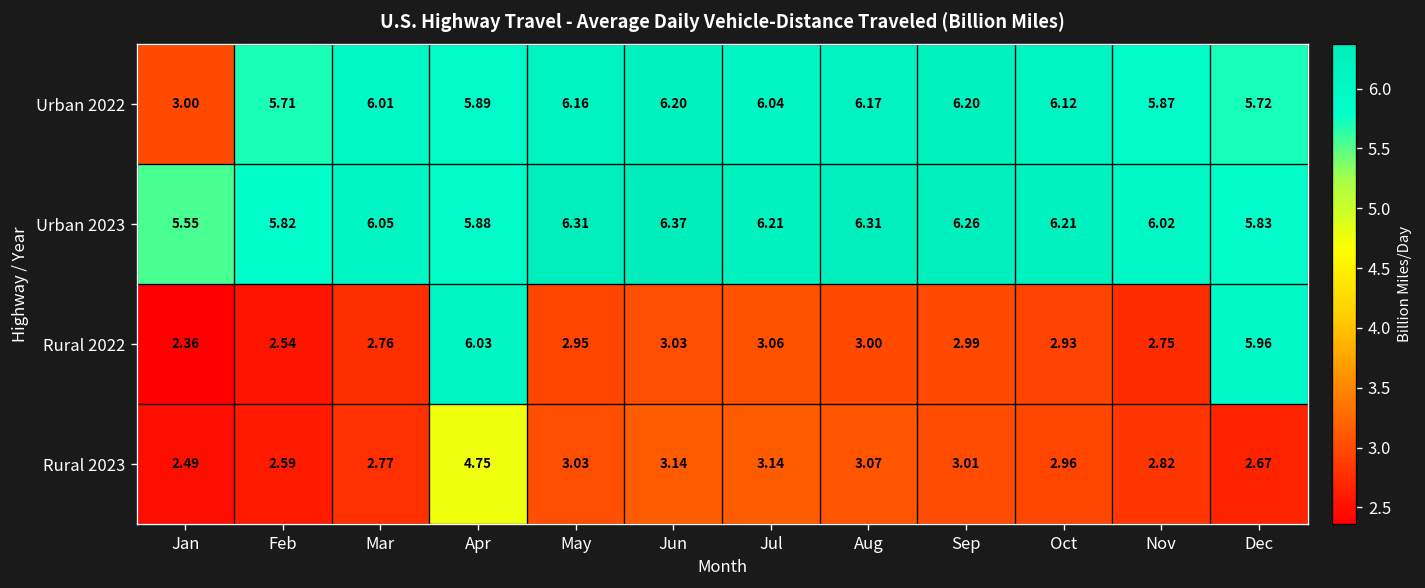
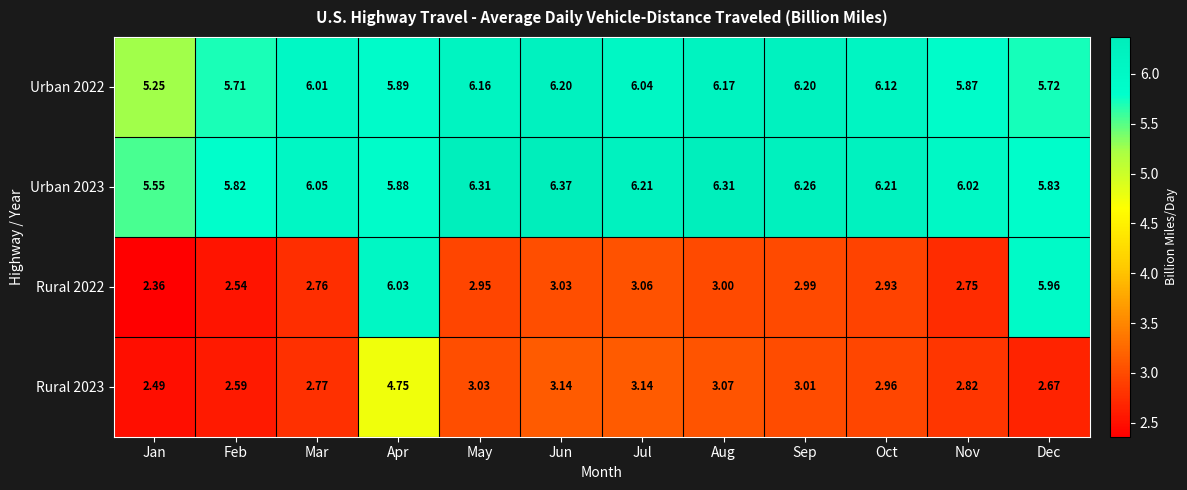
  {
    "Urban 2022": {
-     "Jan": 3.00,
+     "Jan": 5.25,
      "Feb": 5.71,
      "Mar": 6.01,
      "Apr": 5.89,
      "May": 6.16,
      "Jun": 6.20,
      "Jul": 6.04,
      "Aug": 6.17,
      "Sep": 6.20,
      "Oct": 6.12,
      "Nov": 5.87,
      "Dec": 5.72
    },
    "Urban 2023": {
      "Jan": 5.55,
      "Feb": 5.82,
      "Mar": 6.05,
      "Apr": 5.88,
      "May": 6.31,
      "Jun": 6.37,
      "Jul": 6.21,
      "Aug": 6.31,
      "Sep": 6.26,
      "Oct": 6.21,
      "Nov": 6.02,
      "Dec": 5.83
    },
    "Rural 2022": {
      "Jan": 2.36,
      "Feb": 2.54,
      "Mar": 2.76,
      "Apr": 6.03,
      "May": 2.95,
      "Jun": 3.03,
      "Jul": 3.06,
      "Aug": 3.00,
      "Sep": 2.99,
      "Oct": 2.93,
      "Nov": 2.75,
      "Dec": 5.96
    },
    "Rural 2023": {
      "Jan": 2.49,
      "Feb": 2.59,
      "Mar": 2.77,
      "Apr": 4.75,
      "May": 3.03,
      "Jun": 3.14,
      "Jul": 3.14,
      "Aug": 3.07,
      "Sep": 3.01,
      "Oct": 2.96,
      "Nov": 2.82,
      "Dec": 2.67
    }
  }
